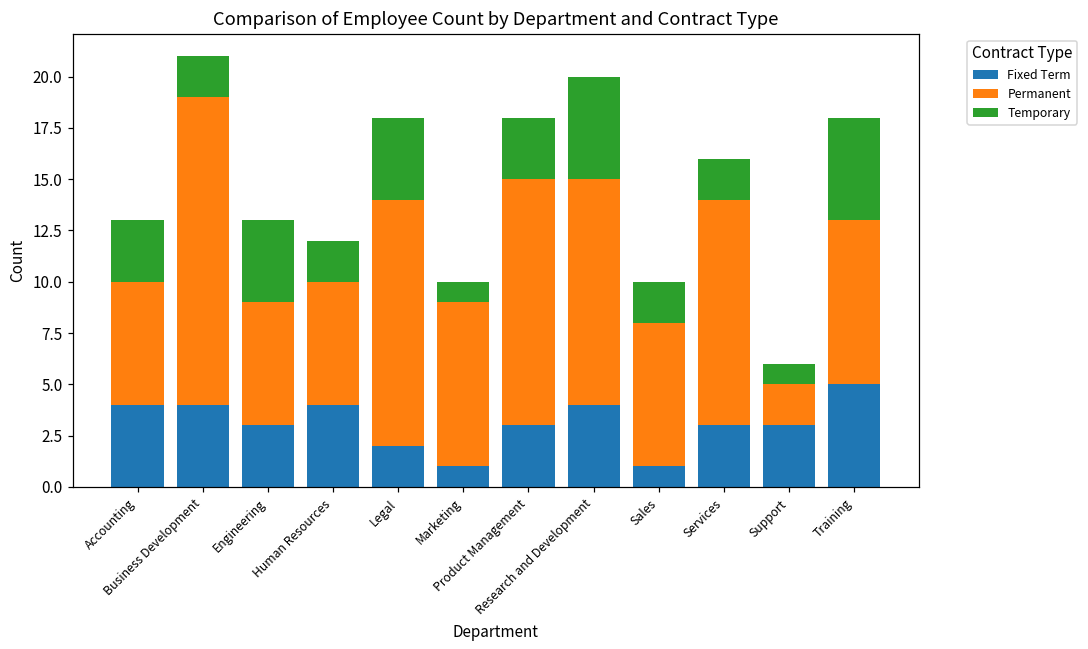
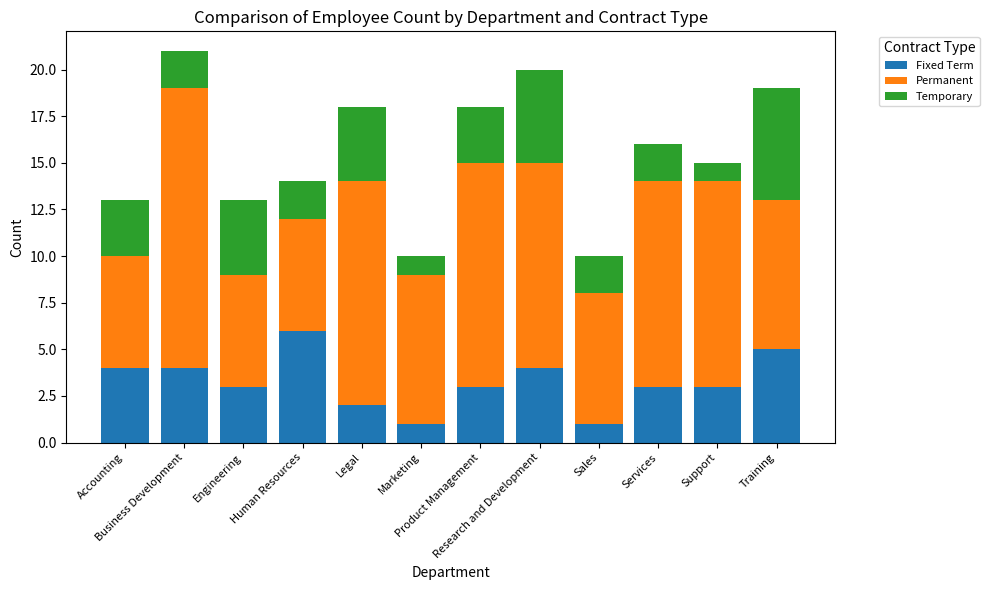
  {
    "Fixed Term": {
      "Accounting": 4,
      "Business Development": 4,
      "Engineering": 3,
-     "Human Resources": 4,
+     "Human Resources": 6,
      "Legal": 2,
      "Marketing": 1,
      "Product Management": 3,
      "Research and Development": 4,
      "Sales": 1,
      "Services": 3,
      "Support": 3,
      "Training": 5
    },
    "Permanent": {
      "Accounting": 6,
      "Business Development": 15,
      "Engineering": 6,
      "Human Resources": 6,
      "Legal": 12,
      "Marketing": 8,
      "Product Management": 12,
      "Research and Development": 11,
      "Sales": 7,
      "Services": 11,
-     "Support": 2,
+     "Support": 11,
      "Training": 8
    },
    "Temporary": {
      "Accounting": 3,
      "Business Development": 2,
      "Engineering": 4,
      "Human Resources": 2,
      "Legal": 4,
      "Marketing": 1,
      "Product Management": 3,
      "Research and Development": 5,
      "Sales": 2,
      "Services": 2,
      "Support": 1,
-     "Training": 5
+     "Training": 6
    }
  }
